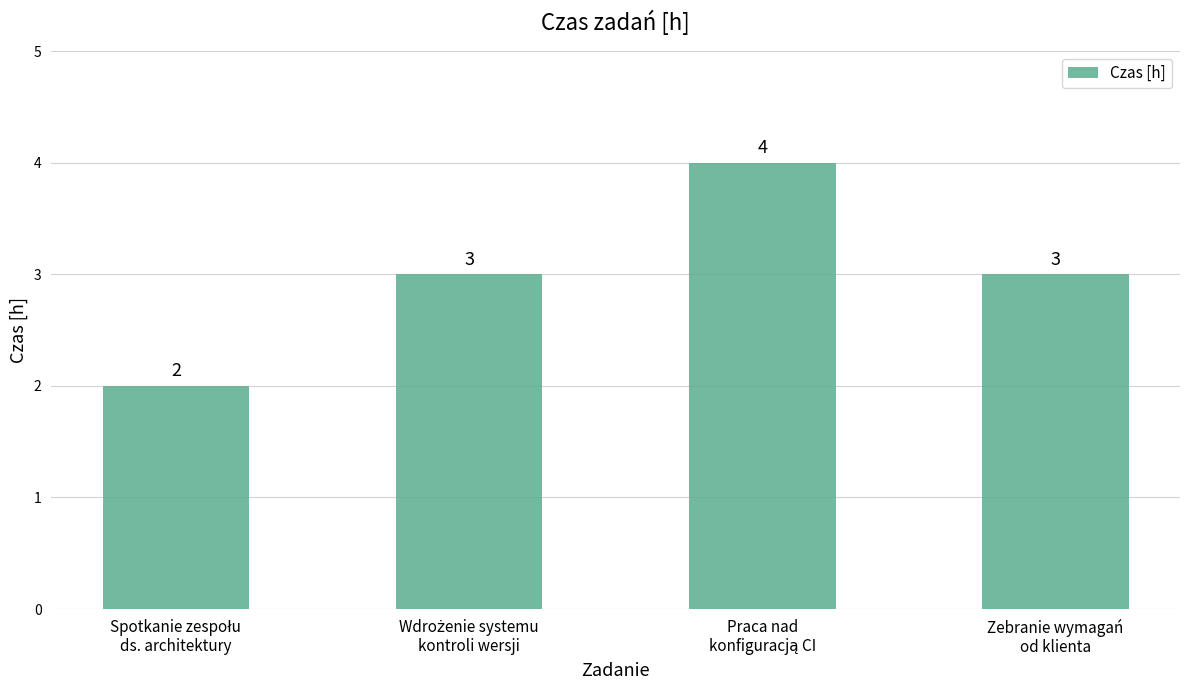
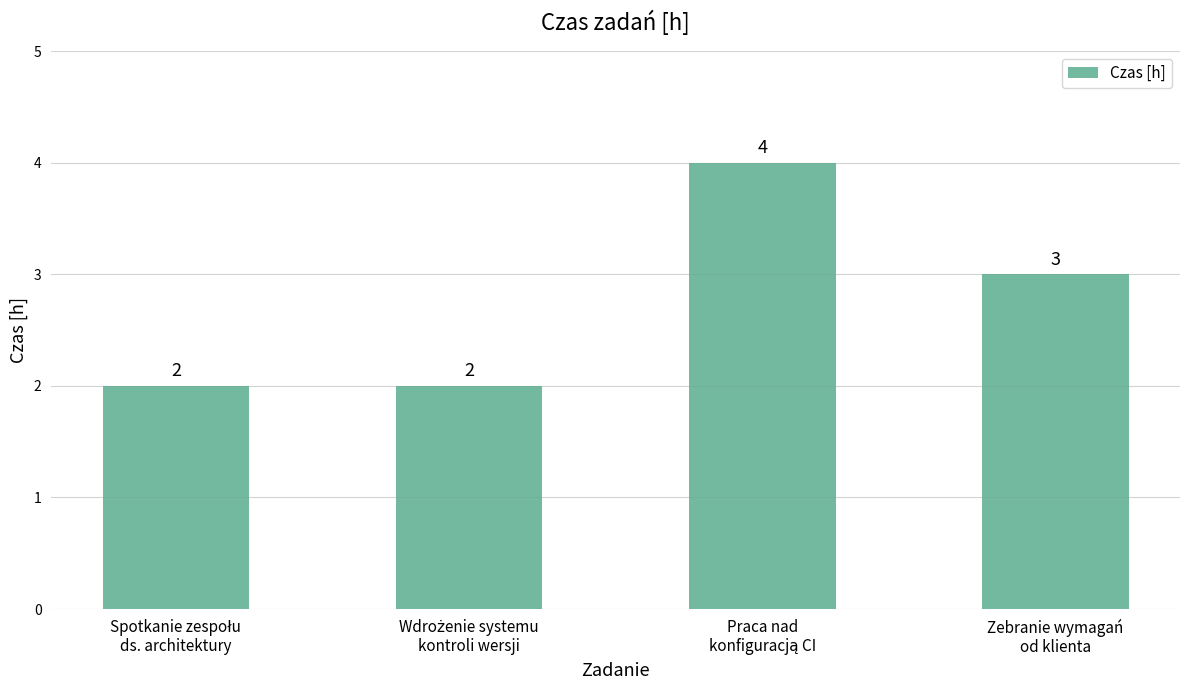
  {
    "Spotkanie zespołu ds. architektury": 2,
-   "Wdrożenie systemu kontroli wersji": 3,
+   "Wdrożenie systemu kontroli wersji": 2,
    "Praca nad konfiguracją CI": 4,
    "Zebranie wymagań od klienta": 3
  }
